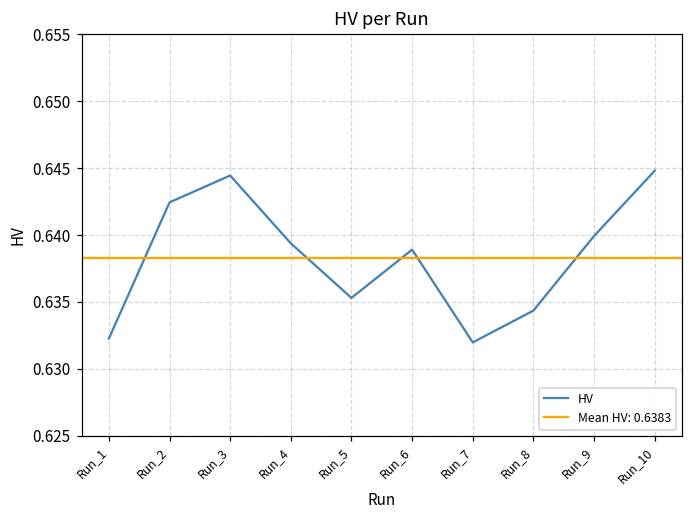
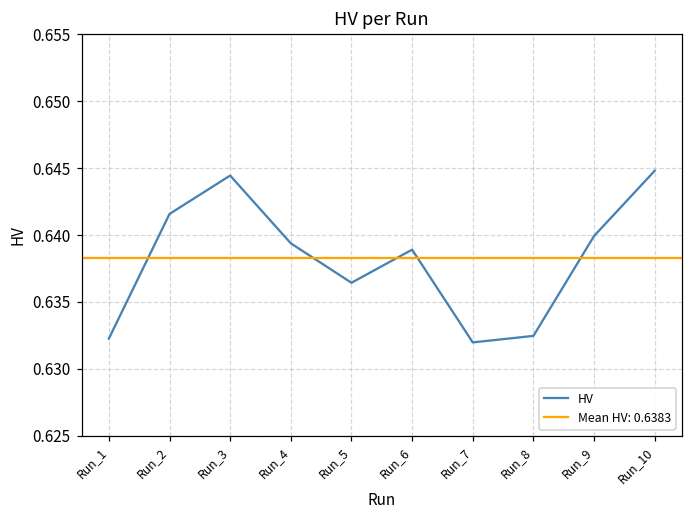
  {
    "Run_1": 0.6323,
-   "Run_2": 0.6424,
+   "Run_2": 0.6416,
    "Run_3": 0.6445,
    "Run_4": 0.6394,
-   "Run_5": 0.6353,
+   "Run_5": 0.6364,
    "Run_6": 0.6389,
    "Run_7": 0.6320,
-   "Run_8": 0.6344,
+   "Run_8": 0.6325,
    "Run_9": 0.6399,
    "Run_10": 0.6448
  }
